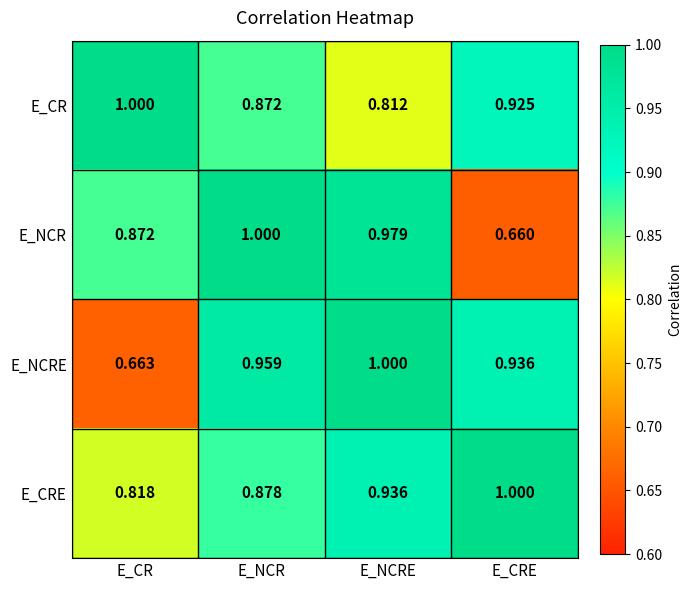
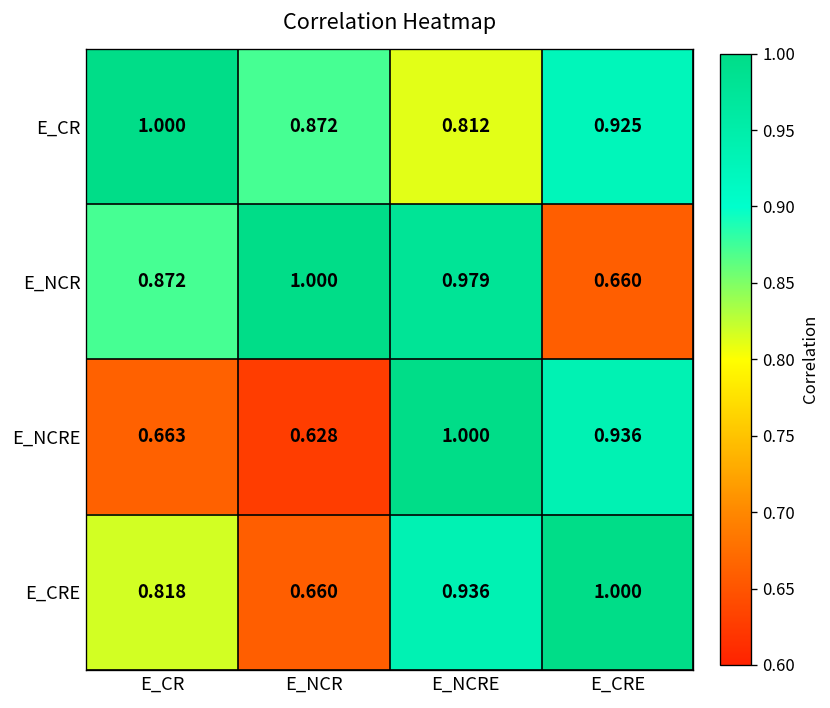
  {
    "E_CR": {
      "E_CR": 1.000,
      "E_NCR": 0.872,
      "E_NCRE": 0.812,
      "E_CRE": 0.925
    },
    "E_NCR": {
      "E_CR": 0.872,
      "E_NCR": 1.000,
      "E_NCRE": 0.979,
      "E_CRE": 0.660
    },
    "E_NCRE": {
      "E_CR": 0.663,
-     "E_NCR": 0.959,
+     "E_NCR": 0.628,
      "E_NCRE": 1.000,
      "E_CRE": 0.936
    },
    "E_CRE": {
      "E_CR": 0.818,
-     "E_NCR": 0.878,
+     "E_NCR": 0.660,
      "E_NCRE": 0.936,
      "E_CRE": 1.000
    }
  }
